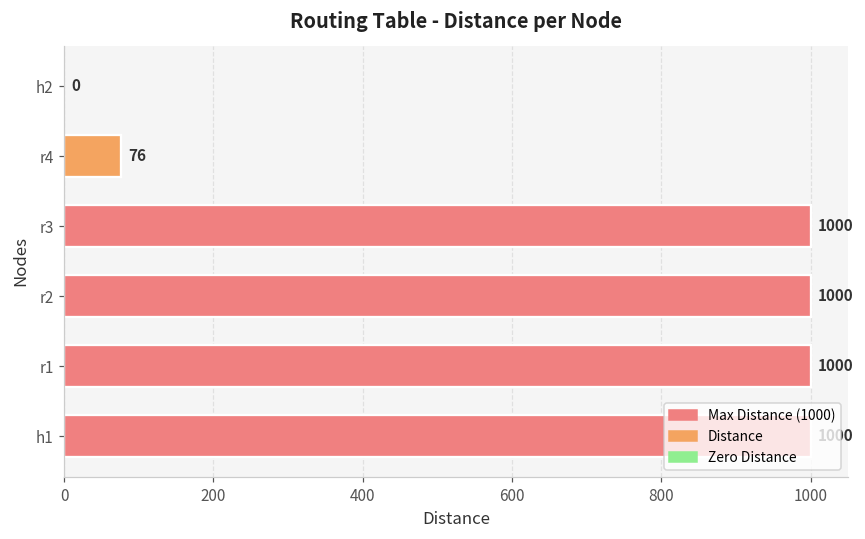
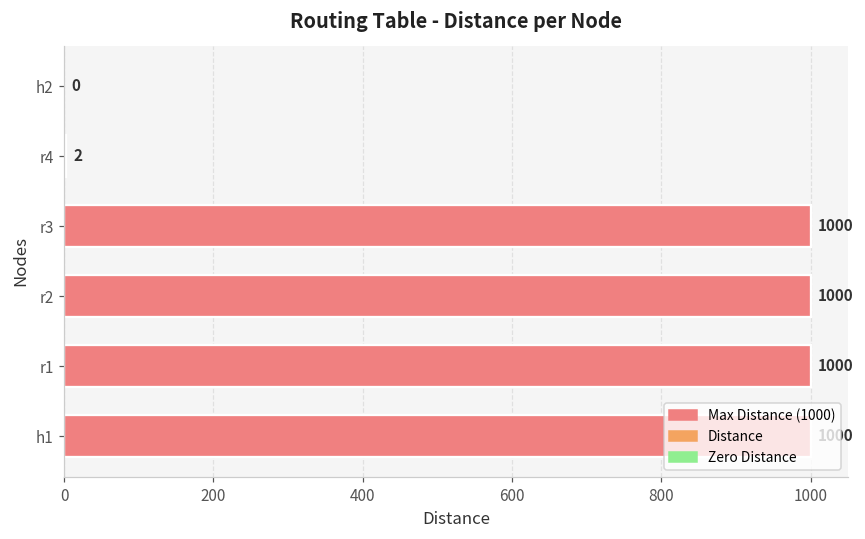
  {
    "h2": 0,
-   "r4": 76,
+   "r4": 2,
    "r3": 1000,
    "r2": 1000,
    "r1": 1000
  }
